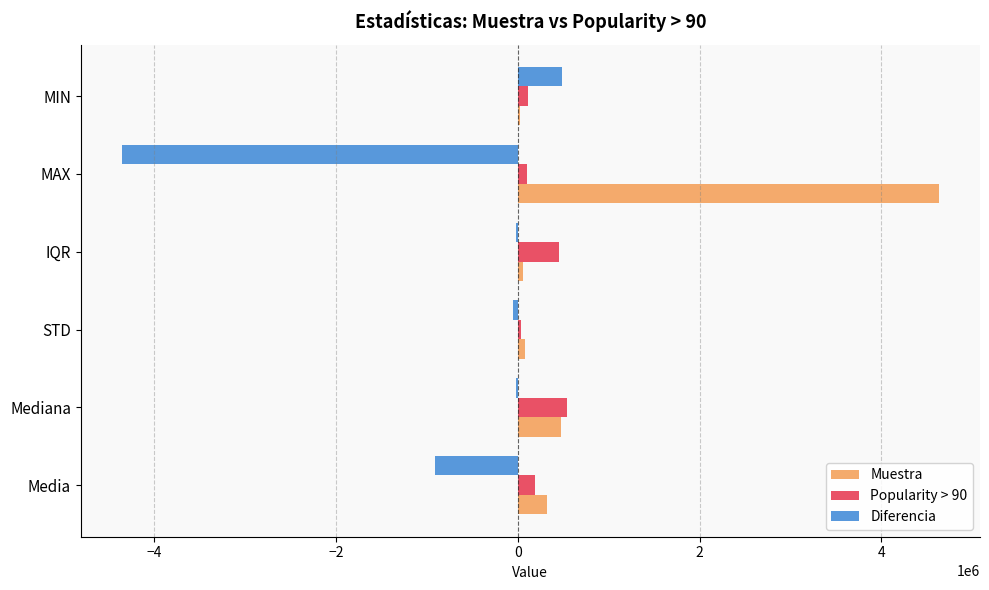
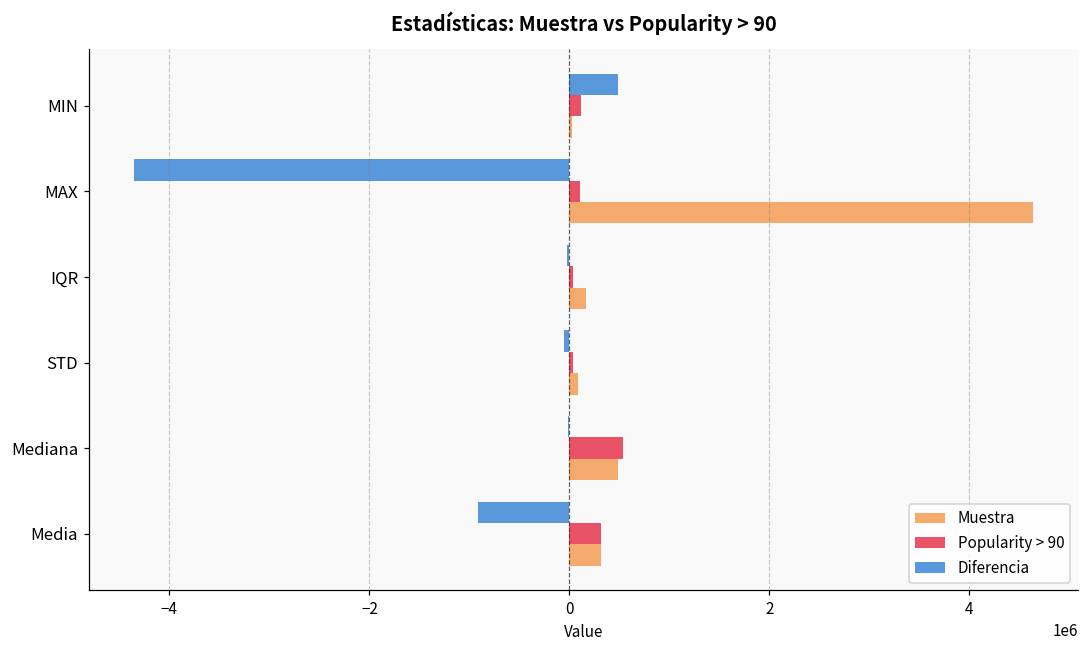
  {
    "Muestra": {
      "MAX": 4600000,
-     "IQR": 100000,
+     "IQR": 200000,
      "STD": 100000,
      "Mediana": 500000,
      "Media": 300000
    },
    "Popularity > 90": {
      "MIN": 100000,
      "MAX": 100000,
-     "IQR": 500000,
+     "IQR": 0,
      "STD": 0,
      "Mediana": 500000,
-     "Media": 200000
+     "Media": 300000
    },
    "Diferencia": {
      "MIN": 500000,
      "MAX": -4400000,
      "STD": -100000,
      "Media": -900000
    }
  }
